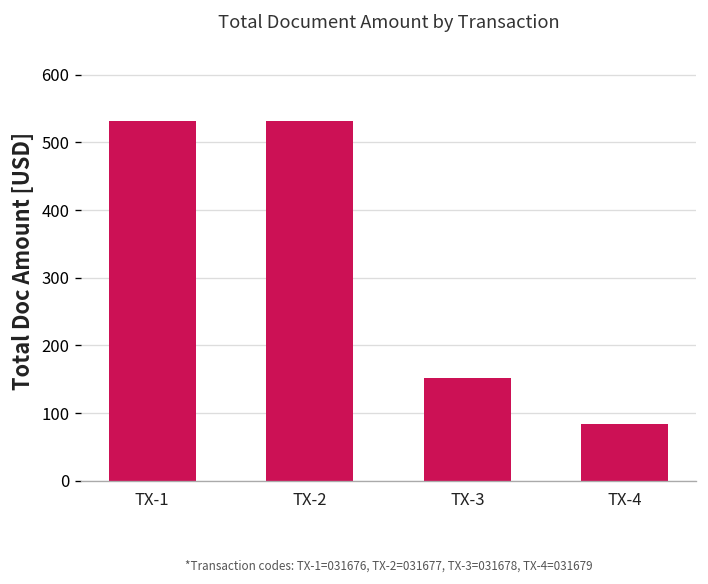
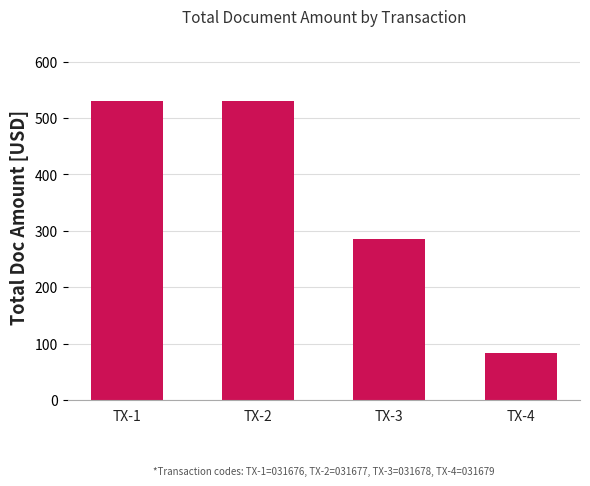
  {
    "TX-1": 530,
    "TX-2": 530,
-   "TX-3": 150,
+   "TX-3": 290,
    "TX-4": 80
  }
